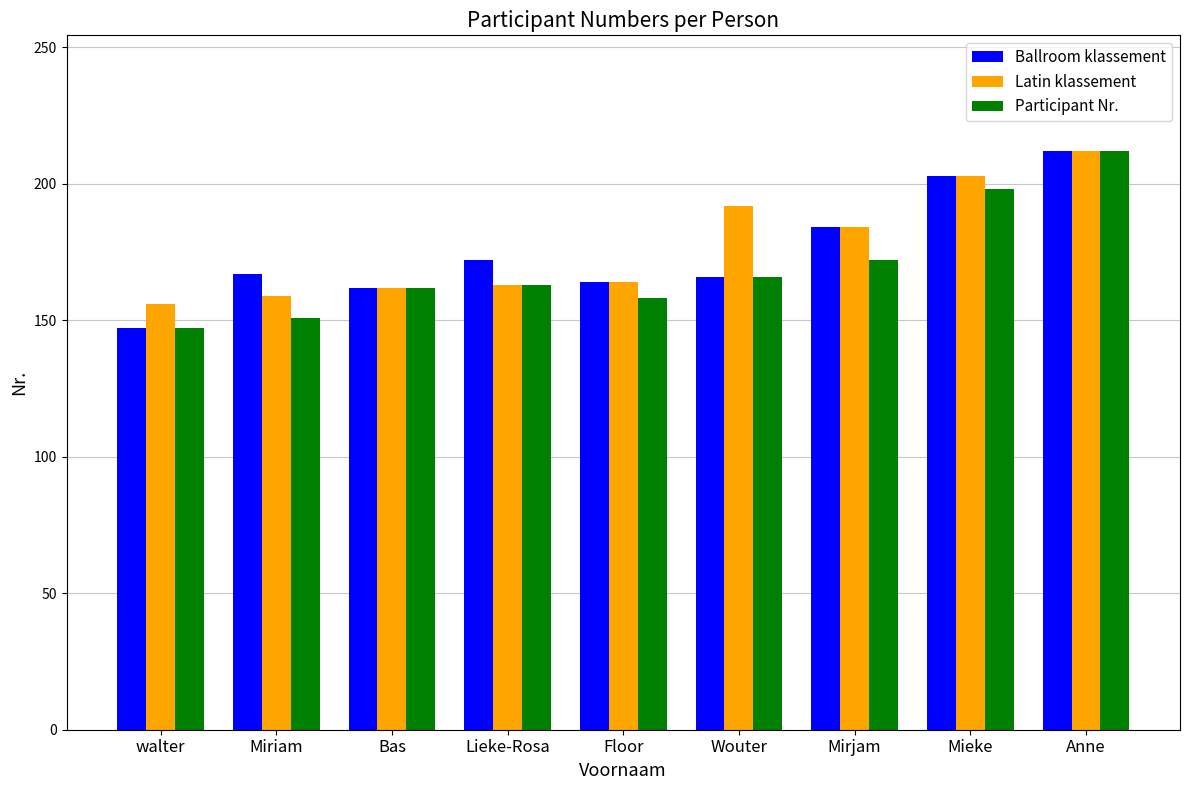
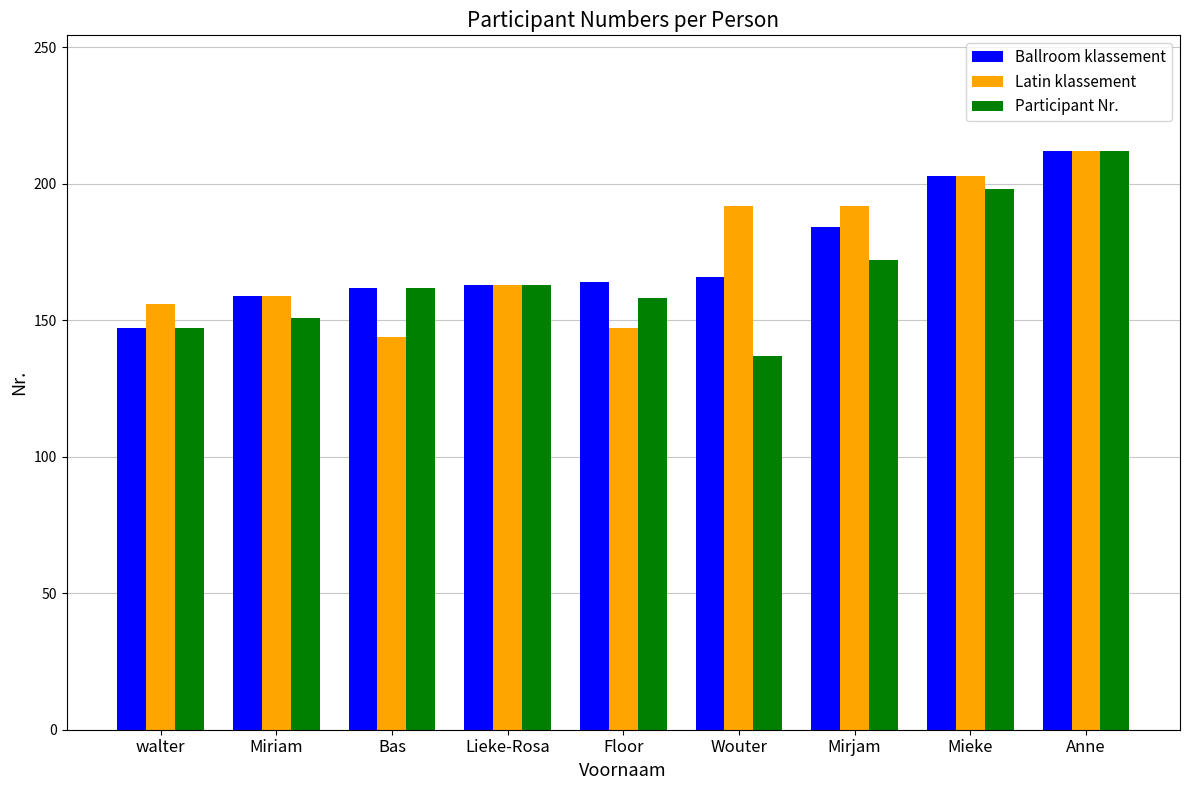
  {
    "Ballroom klassement": {
      "walter": 147,
-     "Miriam": 167,
+     "Miriam": 159,
      "Bas": 162,
-     "Lieke-Rosa": 172,
+     "Lieke-Rosa": 163,
      "Floor": 164,
      "Wouter": 166,
      "Mirjam": 184,
      "Mieke": 203,
      "Anne": 212
    },
    "Latin klassement": {
      "walter": 156,
      "Miriam": 159,
-     "Bas": 162,
+     "Bas": 144,
      "Lieke-Rosa": 163,
-     "Floor": 164,
+     "Floor": 147,
      "Wouter": 192,
-     "Mirjam": 184,
+     "Mirjam": 192,
      "Mieke": 203,
      "Anne": 212
    },
    "Participant Nr.": {
      "walter": 147,
      "Miriam": 151,
      "Bas": 162,
      "Lieke-Rosa": 163,
      "Floor": 158,
-     "Wouter": 166,
+     "Wouter": 137,
      "Mirjam": 172,
      "Mieke": 198,
      "Anne": 212
    }
  }
